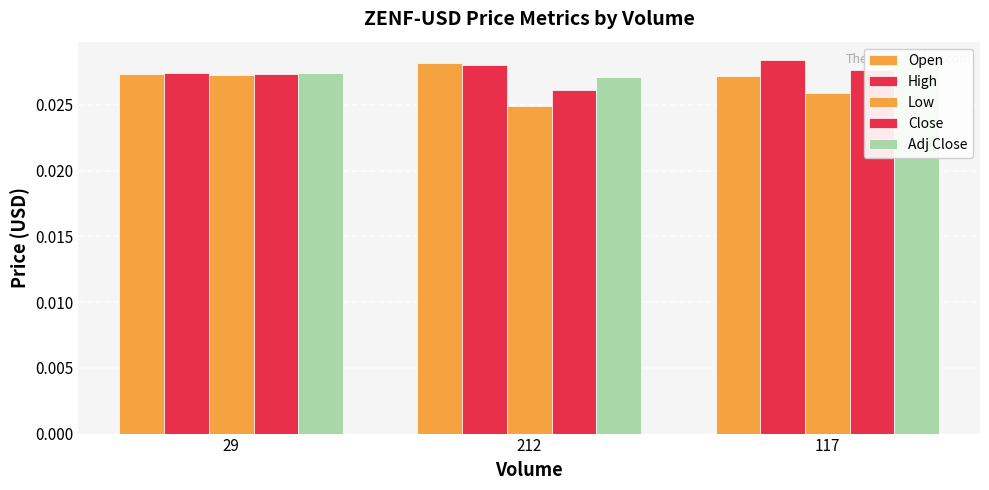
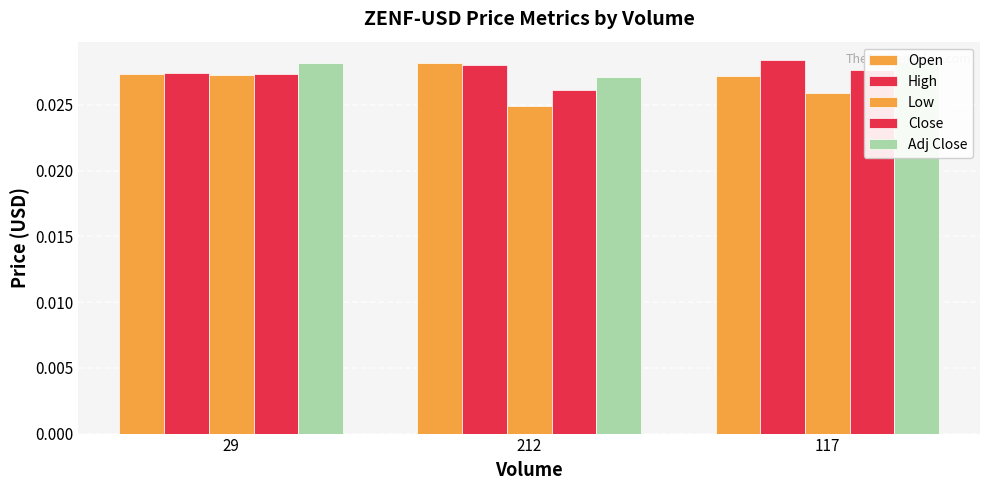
  {
    "Adj Close": {
-     "29": 0.0274,
+     "29": 0.0282,
      "212": 0.0271
    }
  }
